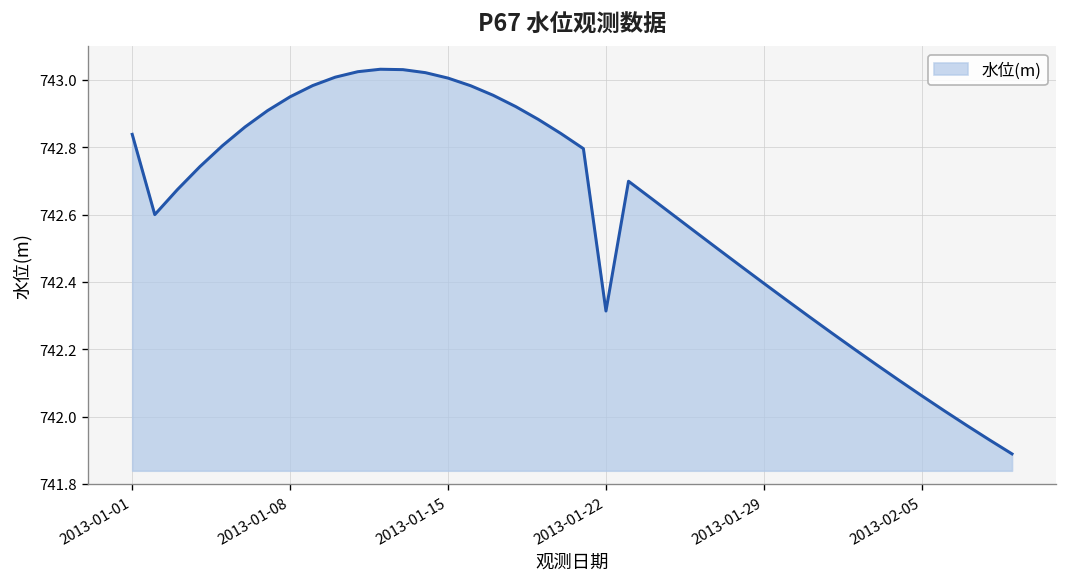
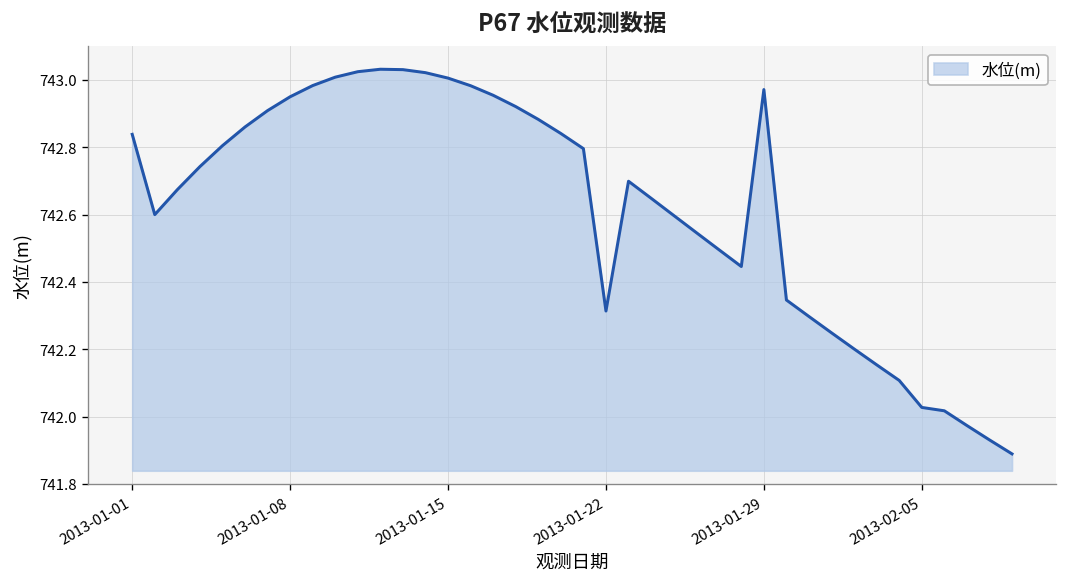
  {
    "2013-01-01": 742.84,
    "2013-01-08": 742.95,
    "2013-01-15": 743.01,
    "2013-01-22": 742.31,
-   "2013-01-29": 742.40,
-   "2013-02-05": 742.06
+   "2013-01-29": 742.97,
+   "2013-02-05": 742.03
  }
